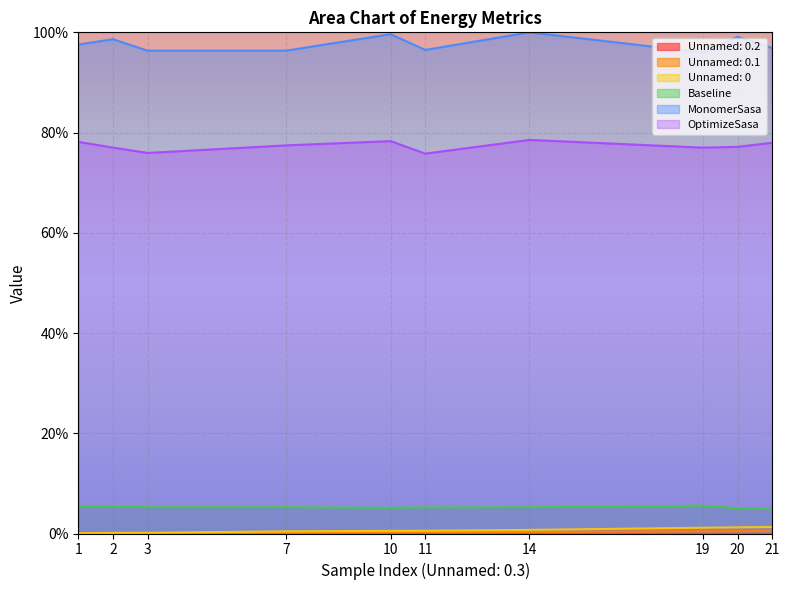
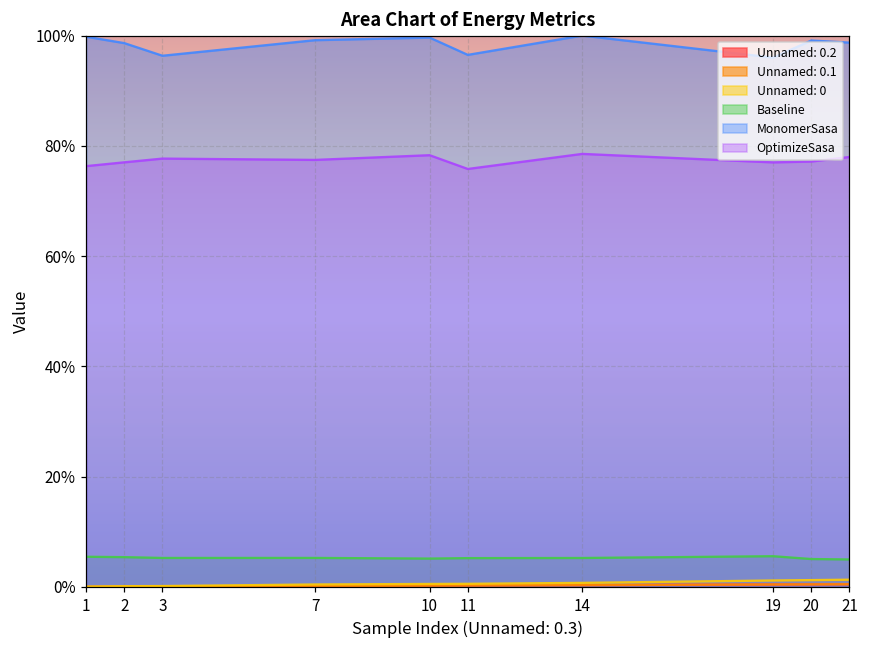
  {
    "Unnamed: 0.1": {
      "19": "0%",
      "20": "0%",
      "21": "0%"
    },
    "Unnamed: 0": {
      "19": "1%",
      "20": "1%",
      "21": "1%"
    },
    "Baseline": {
      "1": "5%",
      "2": "5%",
      "3": "5%",
      "7": "5%",
      "10": "5%",
      "11": "5%",
      "14": "5%",
      "19": "6%",
      "20": "5%",
      "21": "5%"
    },
    "MonomerSasa": {
-     "1": "98%",
+     "1": "100%",
      "2": "99%",
      "3": "96%",
-     "7": "96%",
+     "7": "99%",
      "10": "100%",
      "11": "96%",
      "14": "100%",
      "20": "99%",
-     "21": "97%"
+     "21": "99%"
    },
    "OptimizeSasa": {
-     "1": "78%",
+     "1": "76%",
      "2": "77%",
-     "3": "76%",
+     "3": "78%",
      "7": "77%",
      "10": "78%",
      "11": "76%",
      "14": "79%",
      "19": "77%",
      "20": "77%",
      "21": "78%"
    }
  }
